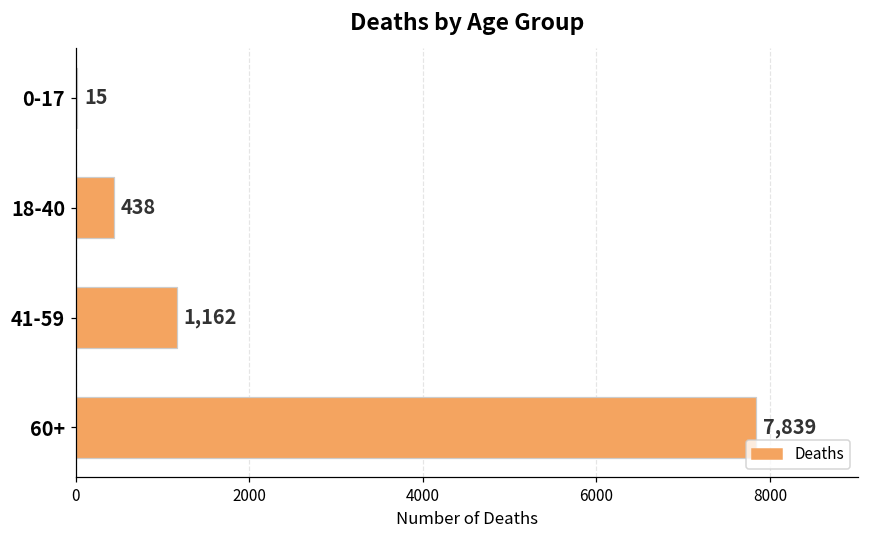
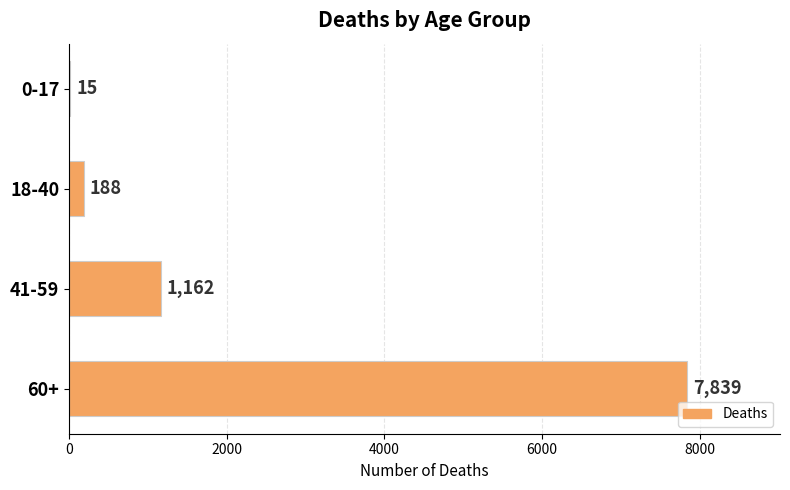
  {
    "0-17": "15",
-   "18-40": "438",
+   "18-40": "188",
    "41-59": "1,162",
    "60+": "7,839"
  }
